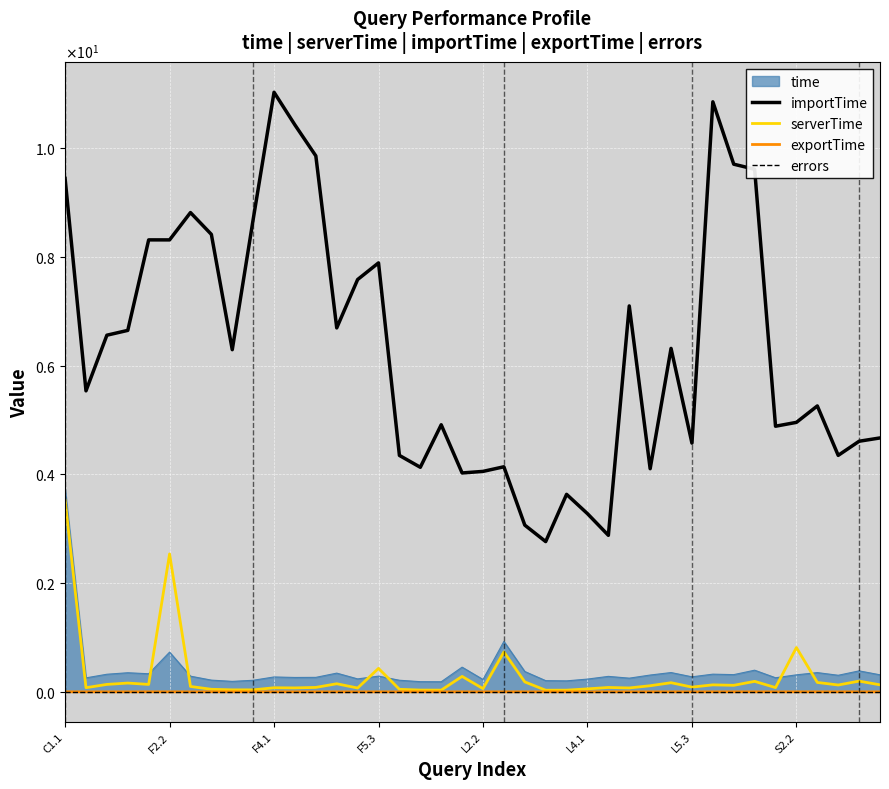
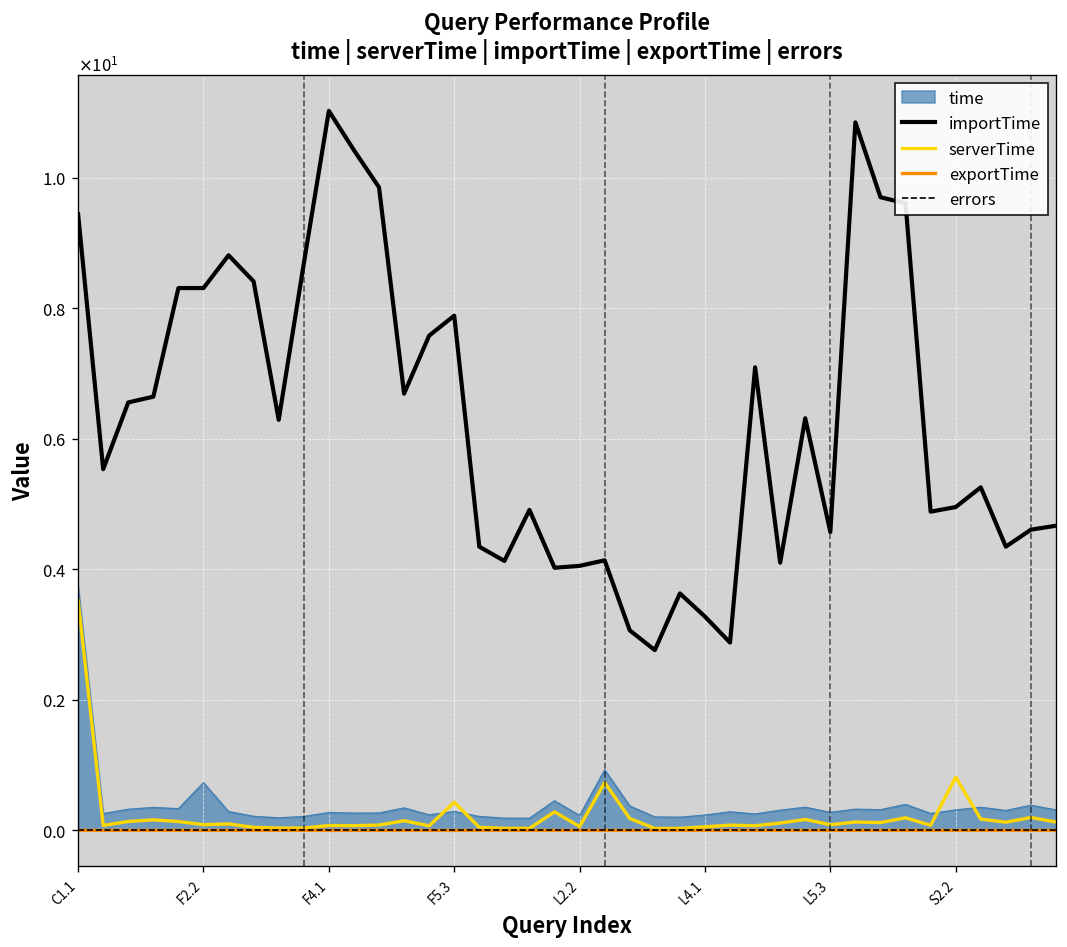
  {
    "time": {
      "C1.1": 3.7,
      "F2.2": 0.7,
      "F4.1": 0.3,
      "F5.3": 0.3,
      "L2.2": 0.2,
      "L4.1": 0.2,
      "L5.3": 0.3,
      "S2.2": 0.3
    },
    "serverTime": {
      "C1.1": 3.5,
-     "F2.2": 2.5,
+     "F2.2": 0.1,
      "F4.1": 0.1,
      "F5.3": 0.4,
      "L2.2": 0.1,
      "L4.1": 0.1,
      "L5.3": 0.1,
      "S2.2": 0.8
    }
  }
